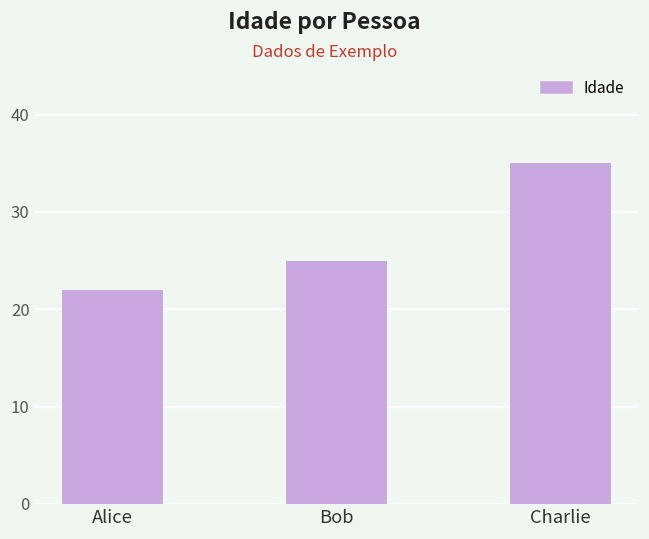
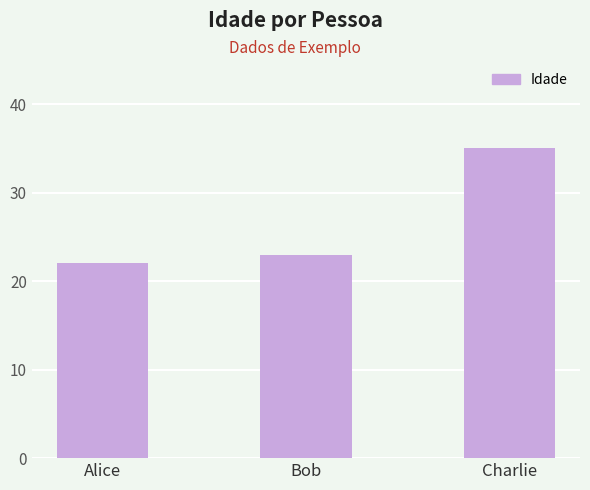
  {
    "Alice": 22,
-   "Bob": 25,
+   "Bob": 23,
    "Charlie": 35
  }
